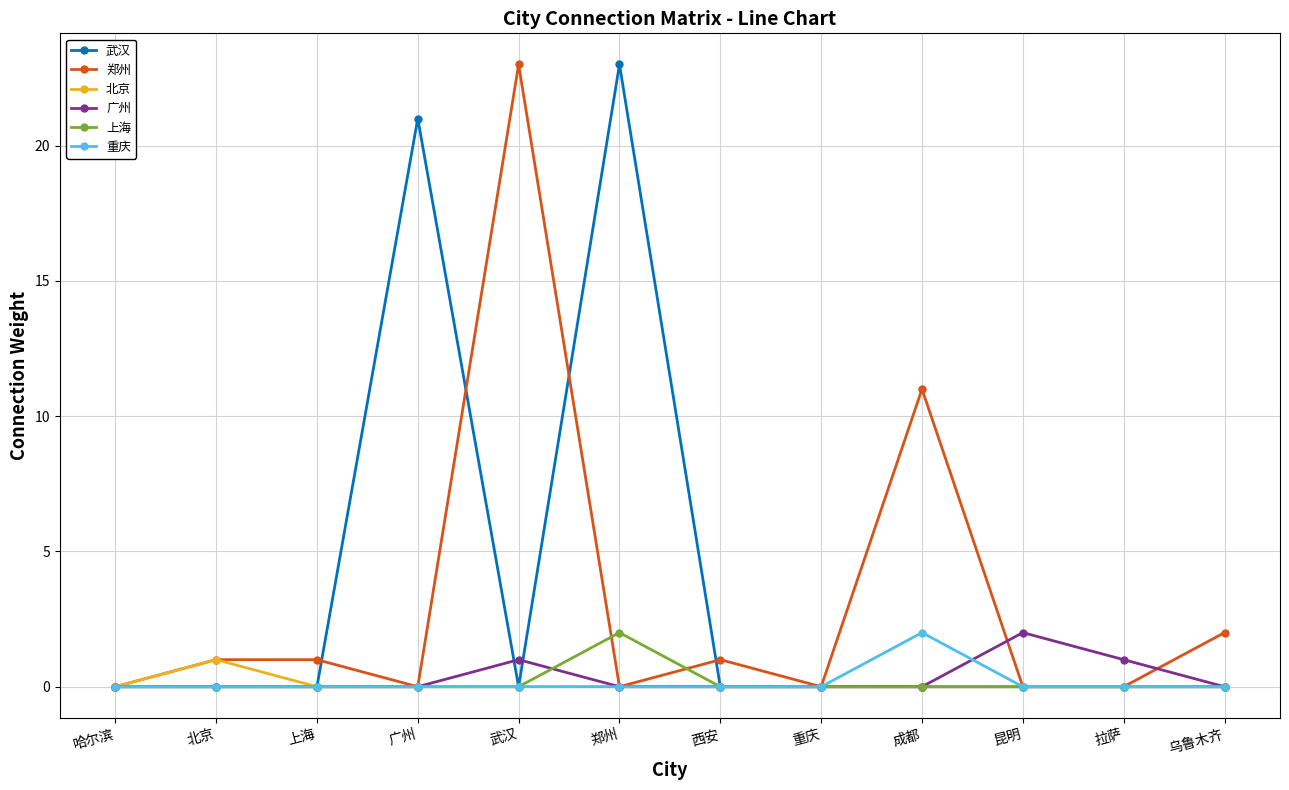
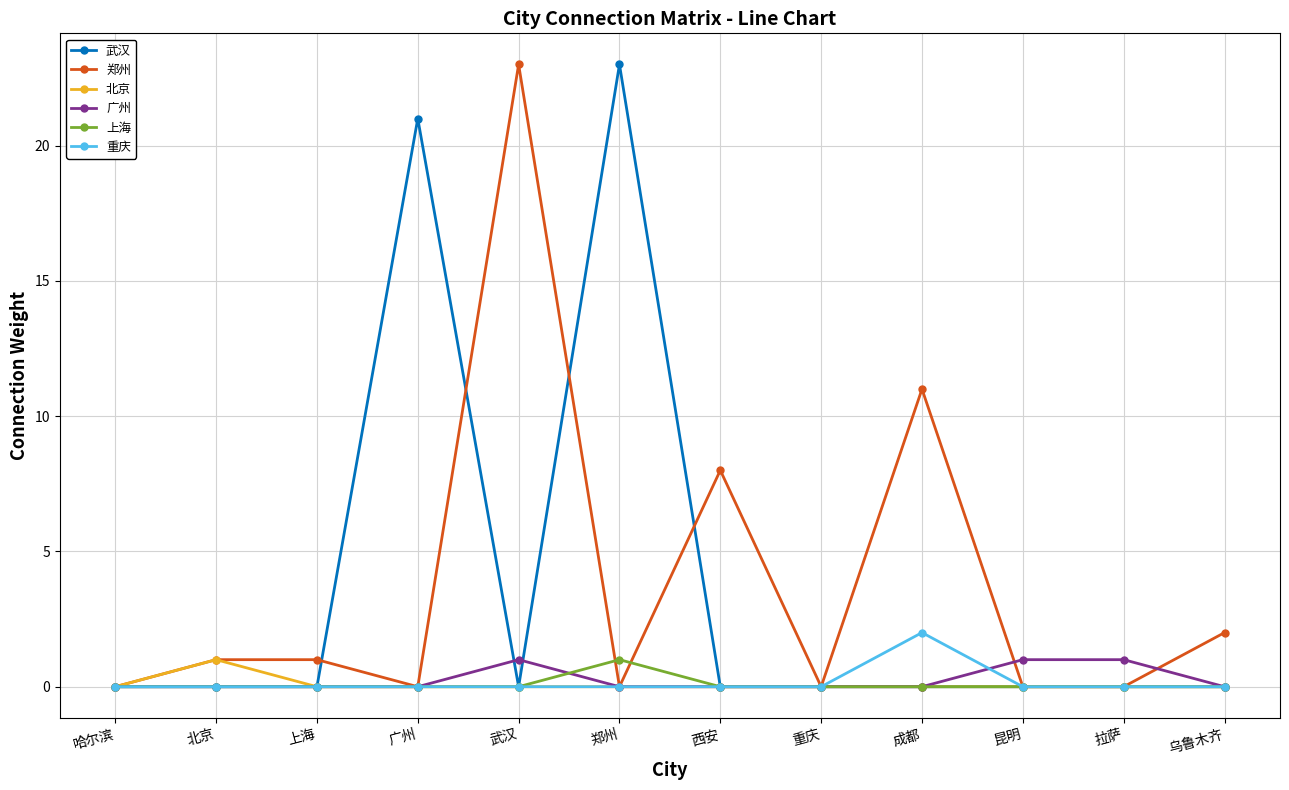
  {
    "武汉": {
      "广州": 21,
      "郑州": 23
    },
    "郑州": {
      "上海": 1,
      "武汉": 23,
-     "西安": 1,
+     "西安": 8,
      "成都": 11,
      "乌鲁木齐": 2
    },
    "广州": {
      "武汉": 1,
-     "昆明": 2,
+     "昆明": 1,
      "拉萨": 1
    },
    "上海": {
-     "郑州": 2
+     "郑州": 1
    },
    "重庆": {
      "成都": 2
    }
  }
